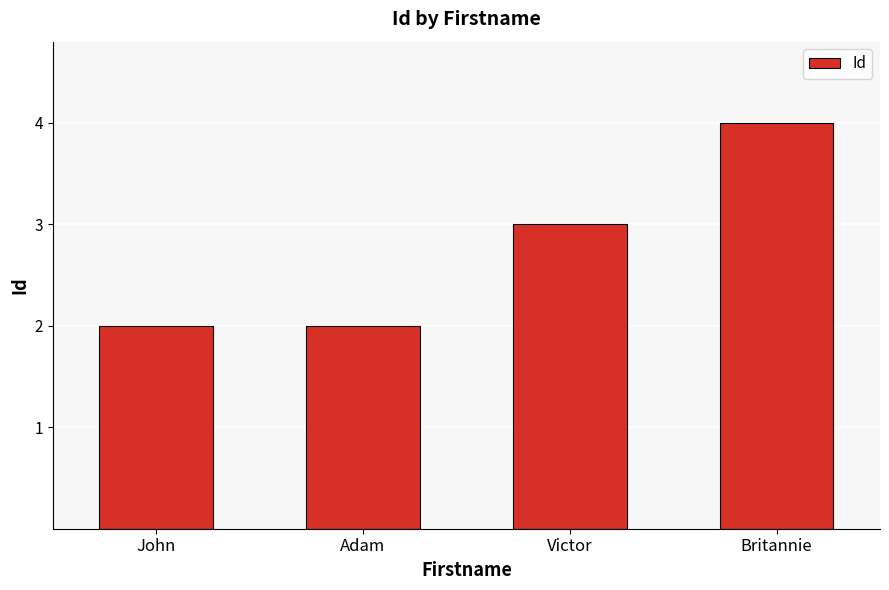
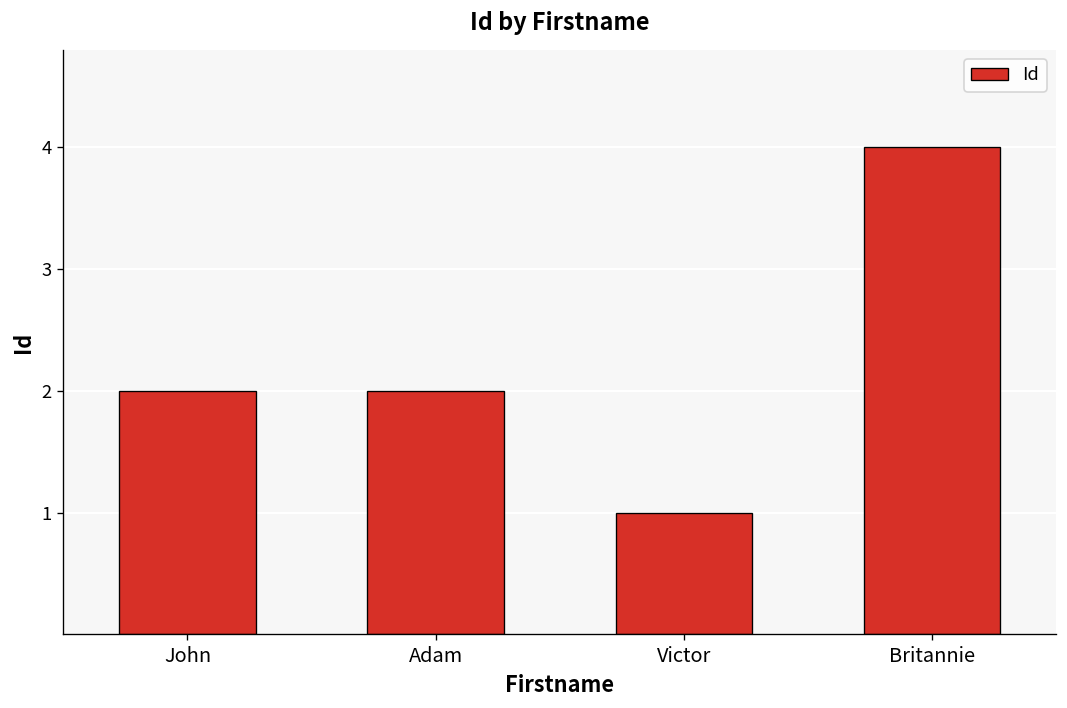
  {
    "John": 2,
    "Adam": 2,
-   "Victor": 3,
+   "Victor": 1,
    "Britannie": 4
  }
